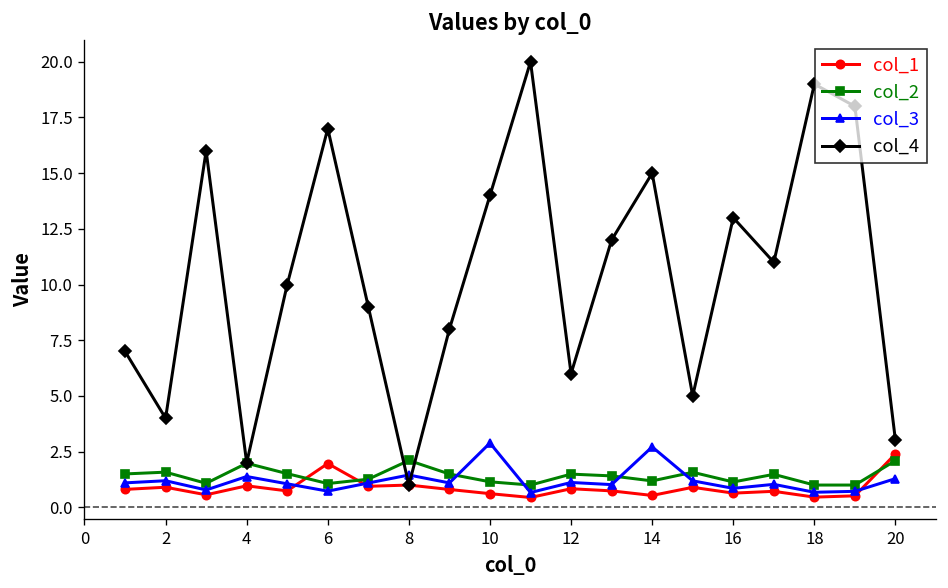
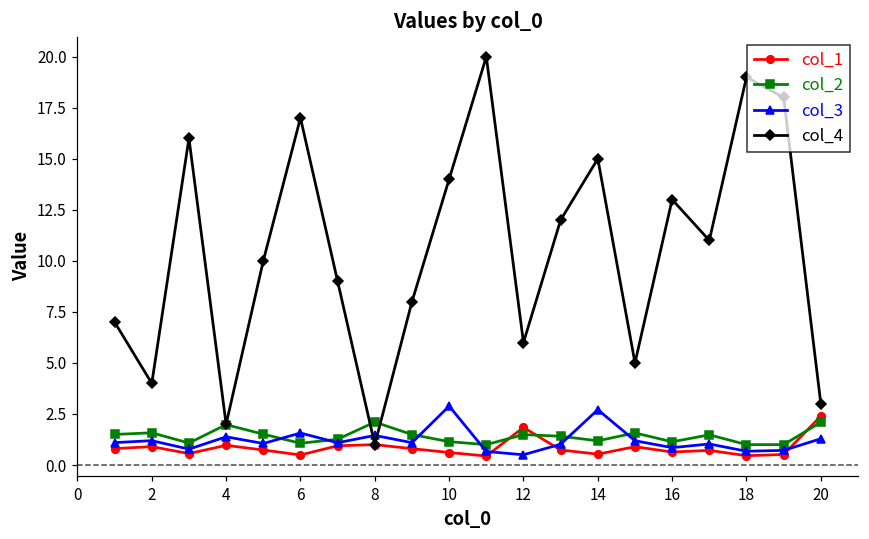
  {
    "col_1": {
      "2": 0.9,
      "4": 1.0,
-     "6": 2.0,
+     "6": 0.5,
      "10": 0.6,
-     "12": 0.8,
+     "12": 1.8,
      "14": 0.5,
      "16": 0.6,
      "18": 0.5,
      "20": 2.4
    },
    "col_2": {
      "2": 1.6,
      "6": 1.1,
      "8": 2.1,
      "10": 1.1,
      "12": 1.5,
      "14": 1.2,
      "16": 1.1,
      "18": 1.0,
      "20": 2.1
    },
    "col_3": {
      "2": 1.2,
      "4": 1.4,
-     "6": 0.7,
+     "6": 1.6,
      "8": 1.5,
      "10": 2.9,
-     "12": 1.1,
+     "12": 0.5,
      "14": 2.7,
      "16": 0.9,
      "18": 0.7,
      "20": 1.3
    },
    "col_4": {
      "2": 4.0,
      "6": 17.0,
      "10": 14.0,
      "12": 6.0,
      "14": 15.0,
      "16": 13.0,
      "18": 19.0,
      "20": 3.0
    }
  }
